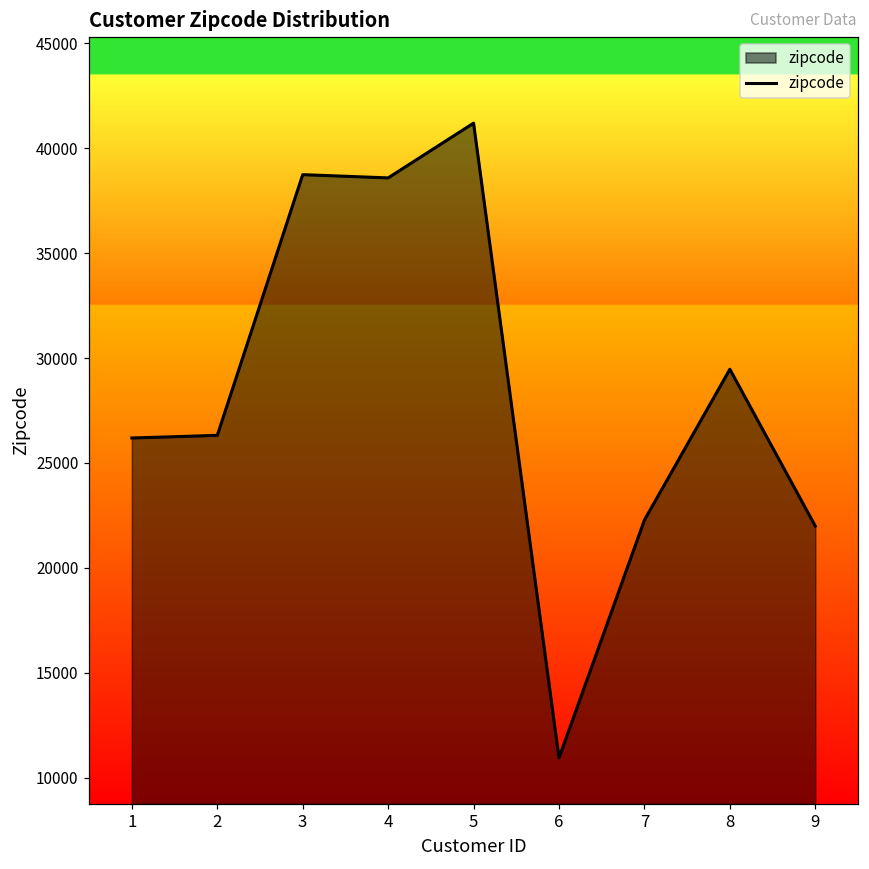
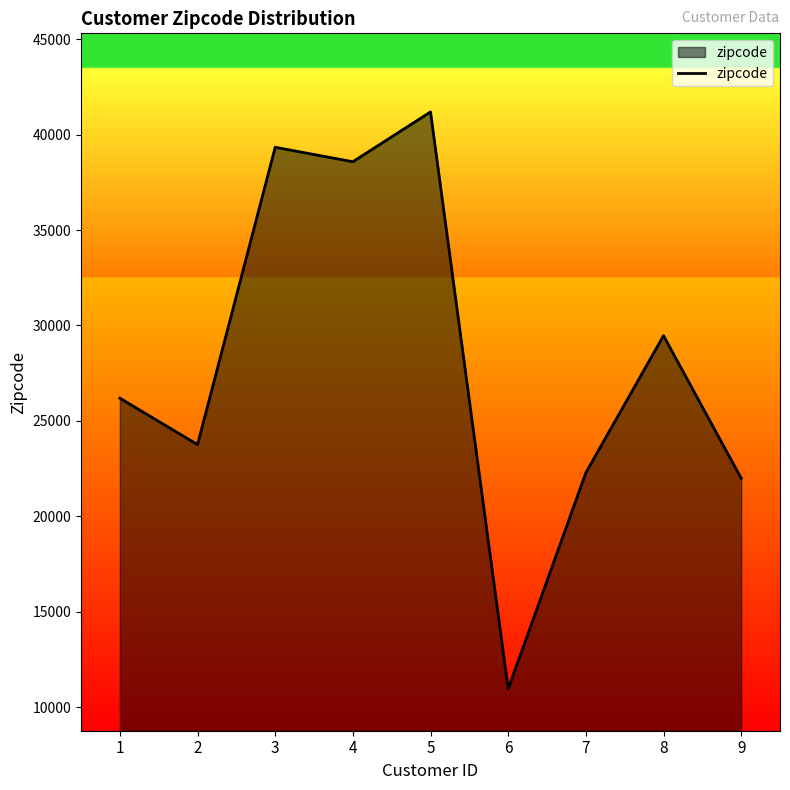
  {
    "1": 26200,
-   "2": 26300,
-   "3": 38700,
+   "2": 23800,
+   "3": 39300,
    "4": 38600,
    "5": 41200,
    "6": 10900,
    "7": 22300,
    "8": 29500,
    "9": 22000
  }
